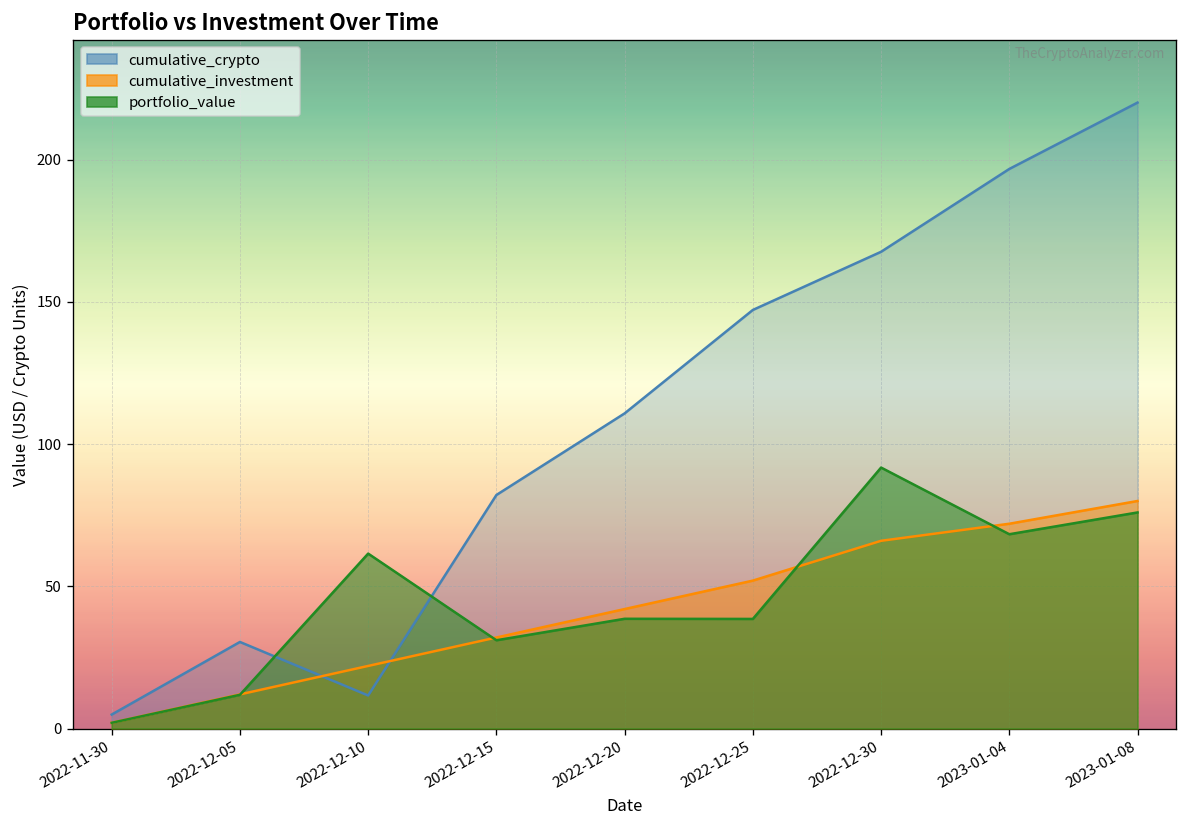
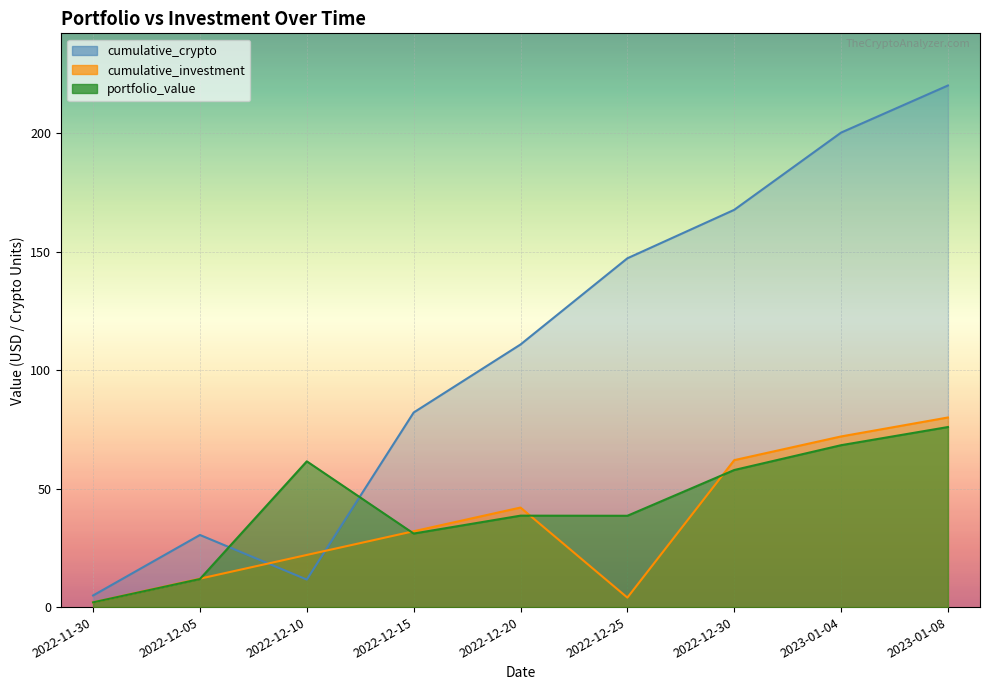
  {
    "cumulative_crypto": {
      "2022-11-30": 5,
      "2022-12-05": 30,
      "2022-12-10": 12,
      "2022-12-15": 82,
      "2022-12-20": 111,
      "2022-12-25": 147,
      "2022-12-30": 168,
-     "2023-01-04": 197,
+     "2023-01-04": 200,
      "2023-01-08": 220
    },
    "cumulative_investment": {
      "2022-12-10": 22,
      "2022-12-20": 42,
-     "2022-12-25": 52,
-     "2022-12-30": 66,
+     "2022-12-25": 4,
+     "2022-12-30": 62,
      "2023-01-04": 72,
      "2023-01-08": 80
    },
    "portfolio_value": {
      "2022-12-10": 62,
      "2022-12-20": 39,
      "2022-12-25": 39,
-     "2022-12-30": 92,
+     "2022-12-30": 58,
      "2023-01-04": 68,
      "2023-01-08": 76
    }
  }
